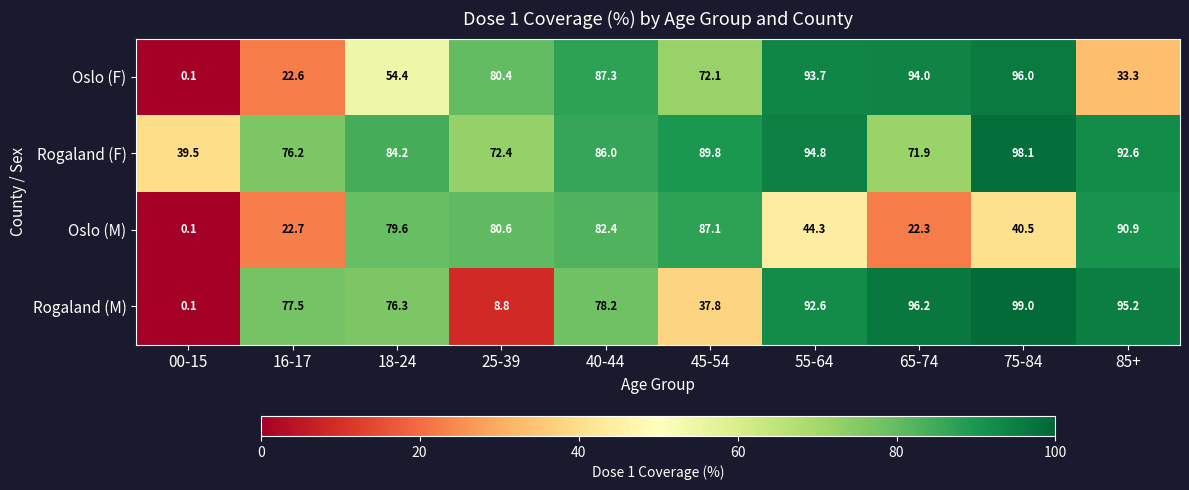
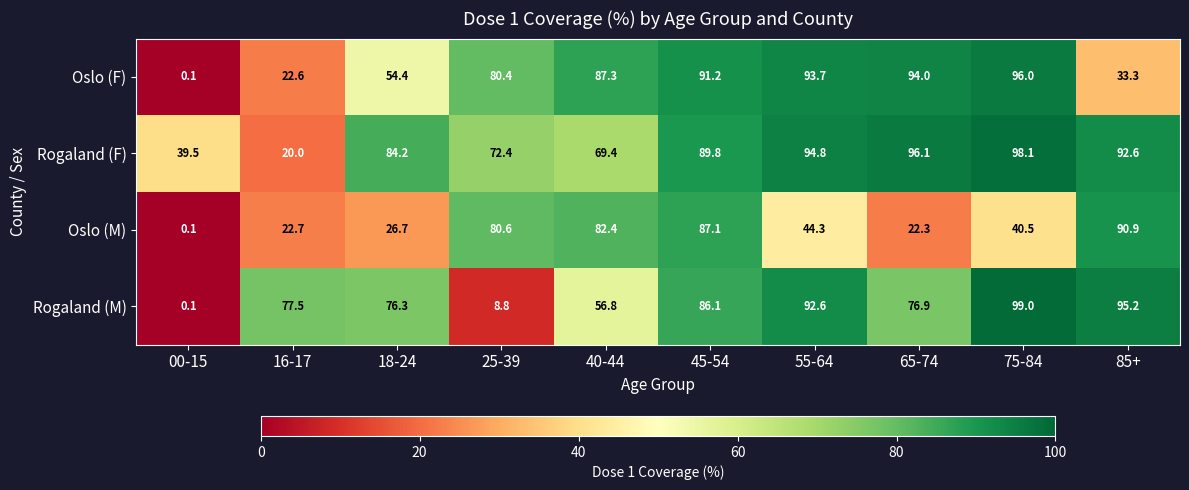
  {
    "Oslo (F)": {
      "00-15": 0.1,
      "16-17": 22.6,
      "18-24": 54.4,
      "25-39": 80.4,
      "40-44": 87.3,
-     "45-54": 72.1,
+     "45-54": 91.2,
      "55-64": 93.7,
      "65-74": 94.0,
      "75-84": 96.0,
      "85+": 33.3
    },
    "Rogaland (F)": {
      "00-15": 39.5,
-     "16-17": 76.2,
+     "16-17": 20.0,
      "18-24": 84.2,
      "25-39": 72.4,
-     "40-44": 86.0,
+     "40-44": 69.4,
      "45-54": 89.8,
      "55-64": 94.8,
-     "65-74": 71.9,
+     "65-74": 96.1,
      "75-84": 98.1,
      "85+": 92.6
    },
    "Oslo (M)": {
      "00-15": 0.1,
      "16-17": 22.7,
-     "18-24": 79.6,
+     "18-24": 26.7,
      "25-39": 80.6,
      "40-44": 82.4,
      "45-54": 87.1,
      "55-64": 44.3,
      "65-74": 22.3,
      "75-84": 40.5,
      "85+": 90.9
    },
    "Rogaland (M)": {
      "00-15": 0.1,
      "16-17": 77.5,
      "18-24": 76.3,
      "25-39": 8.8,
-     "40-44": 78.2,
-     "45-54": 37.8,
+     "40-44": 56.8,
+     "45-54": 86.1,
      "55-64": 92.6,
-     "65-74": 96.2,
+     "65-74": 76.9,
      "75-84": 99.0,
      "85+": 95.2
    }
  }
